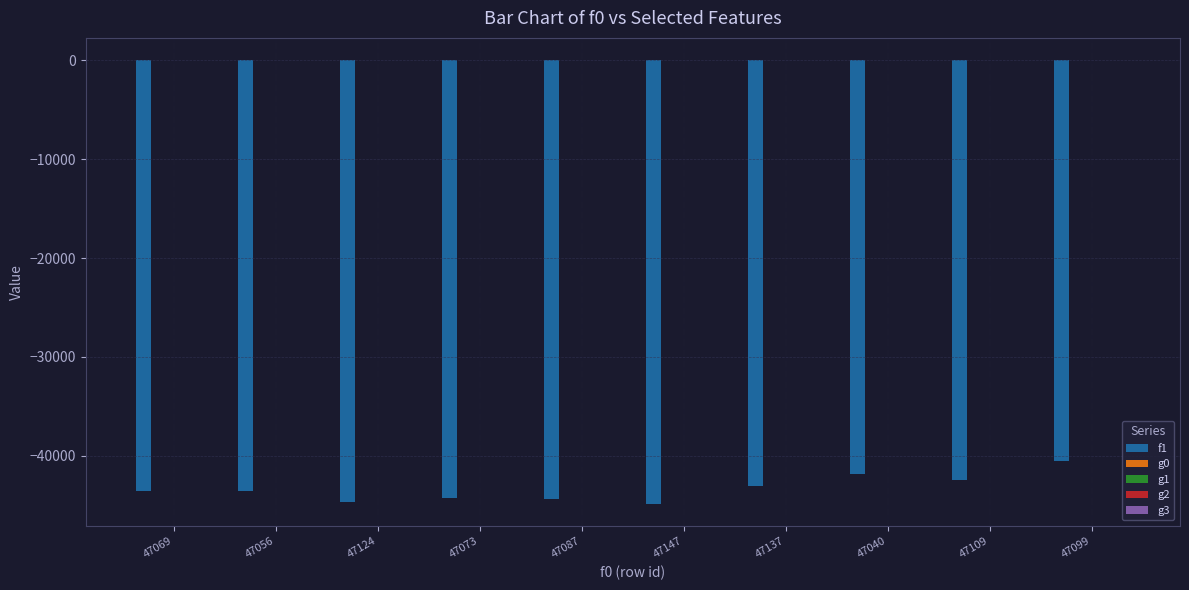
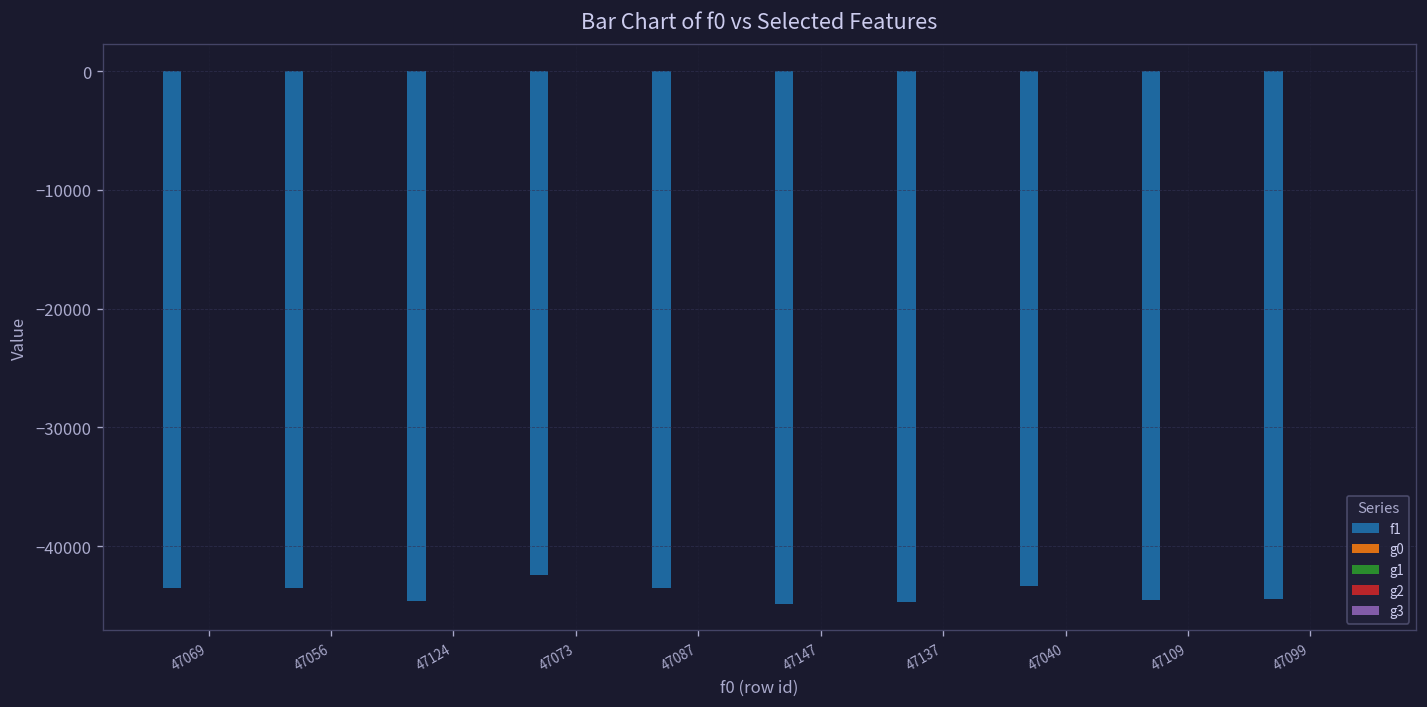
  {
    "f1": {
      "47069": -44000,
      "47056": -44000,
      "47124": -45000,
-     "47073": -44000,
-     "47087": -44400,
+     "47073": -42000,
+     "47087": -43600,
      "47147": -45000,
-     "47137": -43000,
-     "47040": -42000,
-     "47109": -42000,
-     "47099": -41000
+     "47137": -45000,
+     "47040": -43000,
+     "47109": -45000,
+     "47099": -44000
    }
  }
